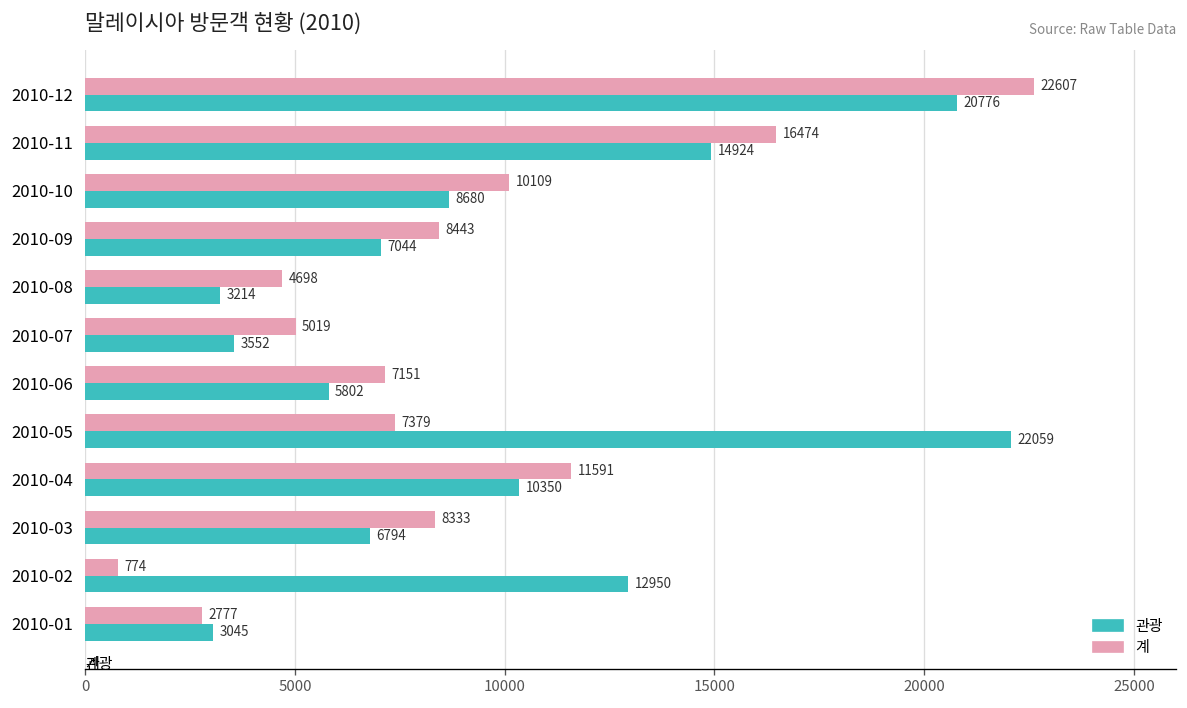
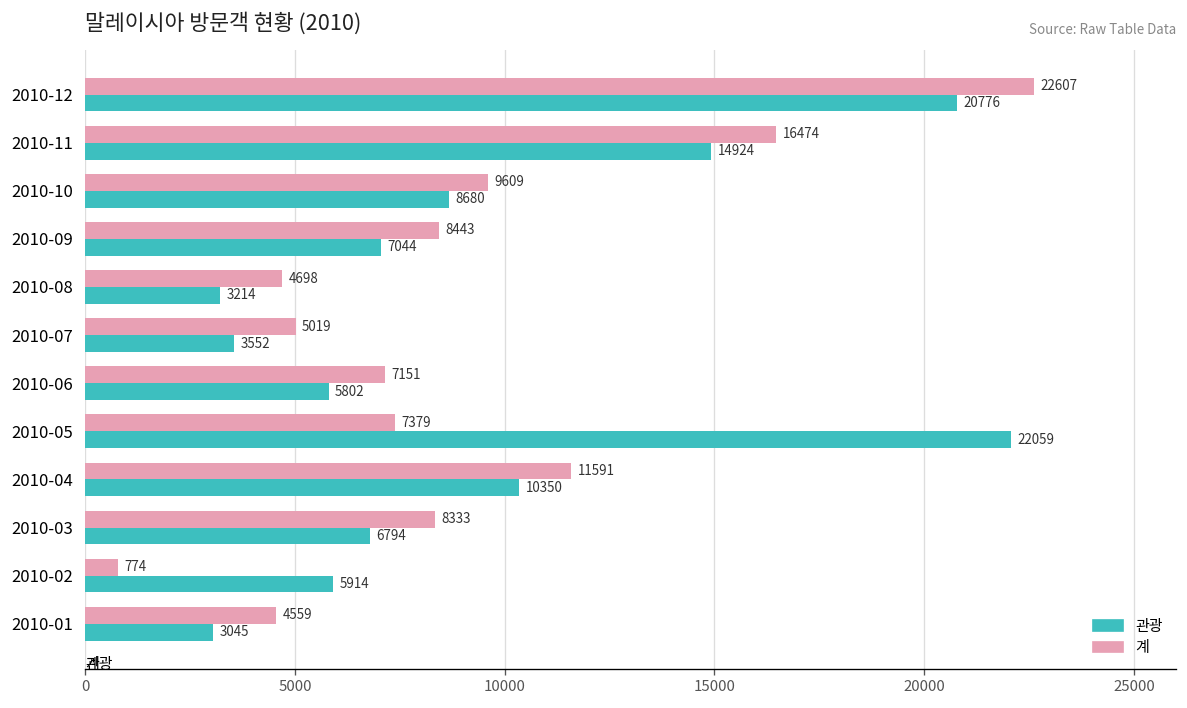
  {
    "관광": {
      "2010-12": 20776,
      "2010-11": 14924,
      "2010-10": 8680,
      "2010-09": 7044,
      "2010-08": 3214,
      "2010-07": 3552,
      "2010-06": 5802,
      "2010-05": 22059,
      "2010-04": 10350,
      "2010-03": 6794,
-     "2010-02": 12950,
+     "2010-02": 5914,
      "2010-01": 3045
    },
    "계": {
      "2010-12": 22607,
      "2010-11": 16474,
-     "2010-10": 10109,
+     "2010-10": 9609,
      "2010-09": 8443,
      "2010-08": 4698,
      "2010-07": 5019,
      "2010-06": 7151,
      "2010-05": 7379,
      "2010-04": 11591,
      "2010-03": 8333,
      "2010-02": 774,
-     "2010-01": 2777
+     "2010-01": 4559
    }
  }
